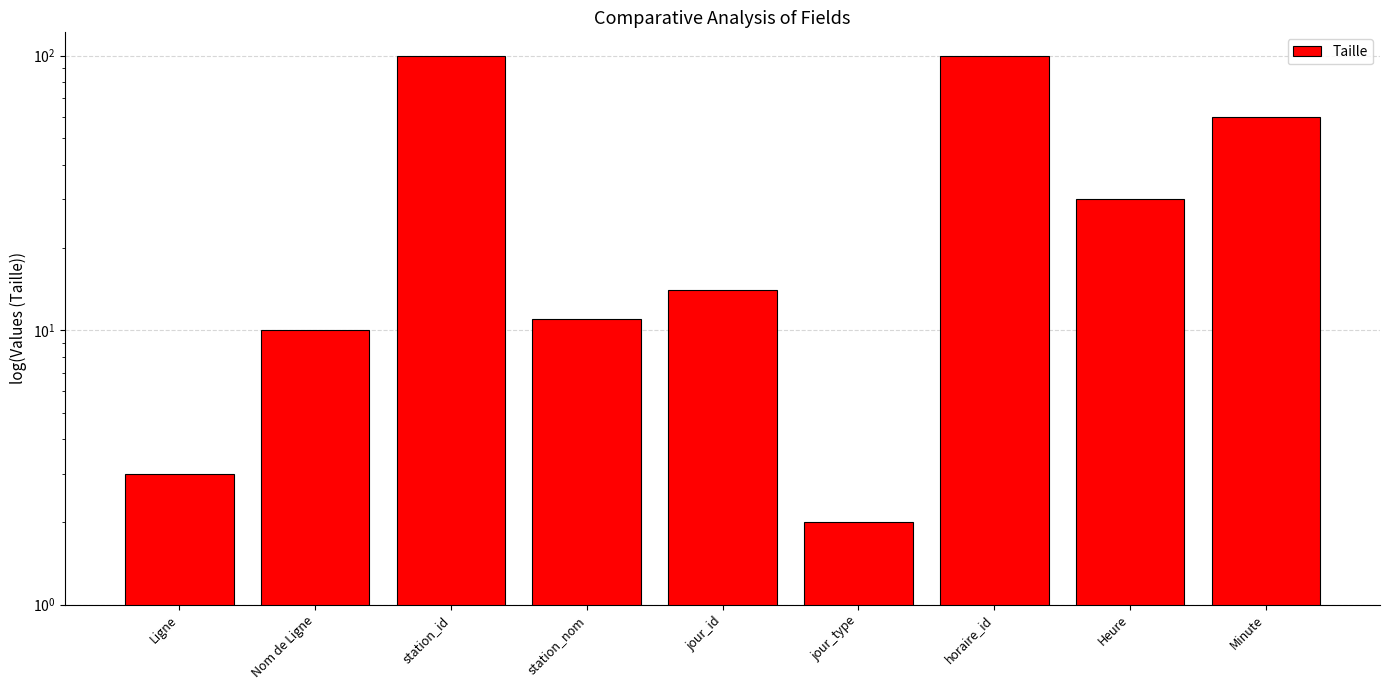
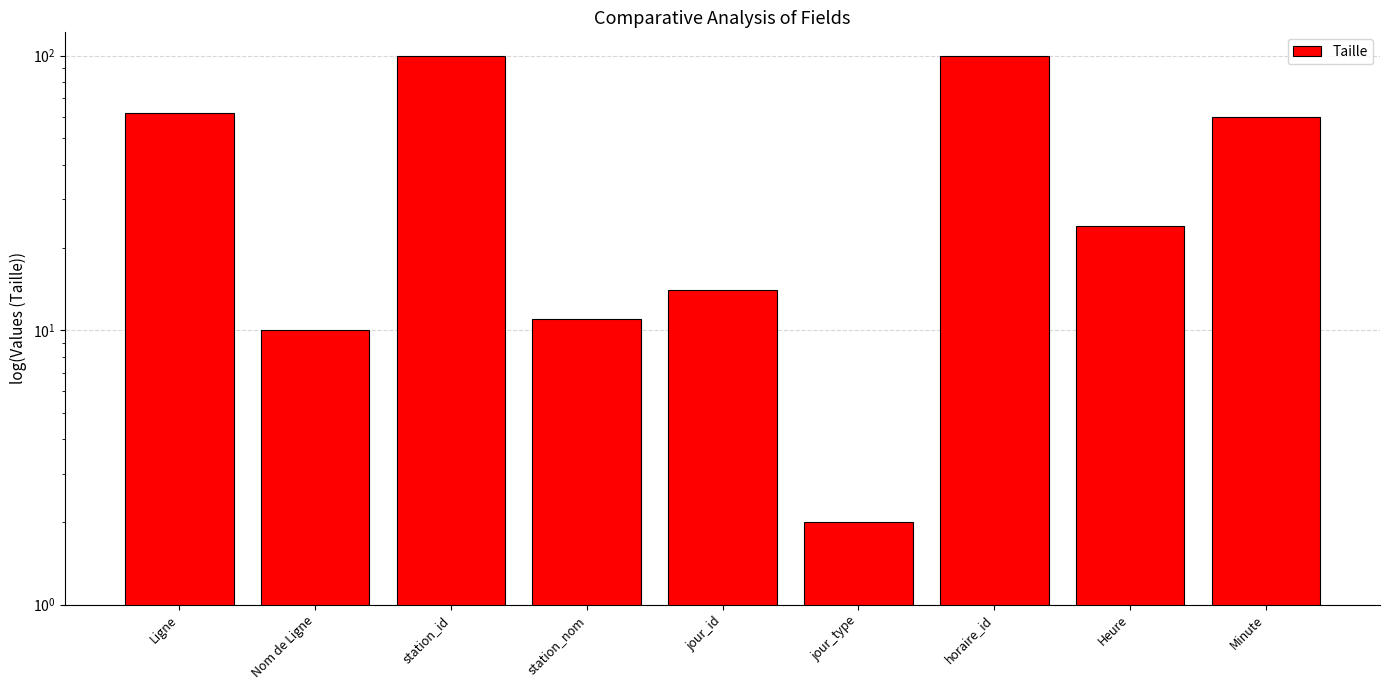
  {
-   "Ligne": 3,
+   "Ligne": 62,
    "Nom de Ligne": 10,
    "station_id": 100,
    "station_nom": 11,
    "jour_id": 14,
    "jour_type": 2,
    "horaire_id": 100,
-   "Heure": 30,
+   "Heure": 24,
    "Minute": 60
  }
